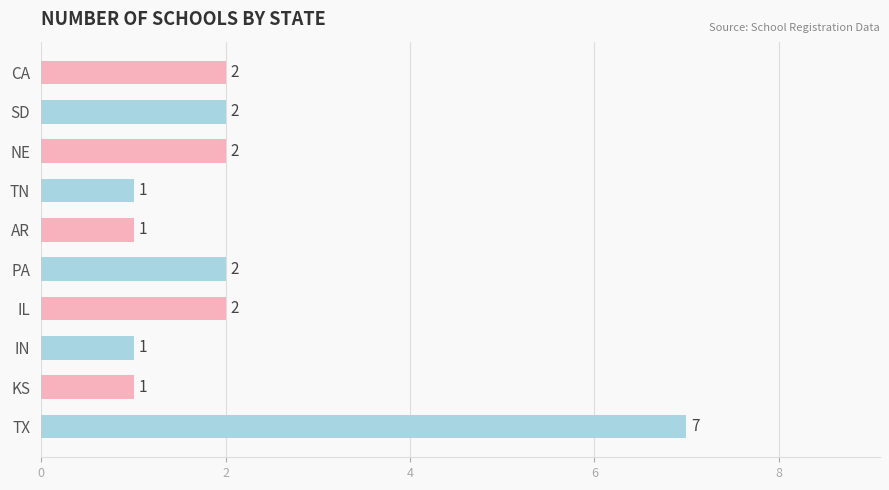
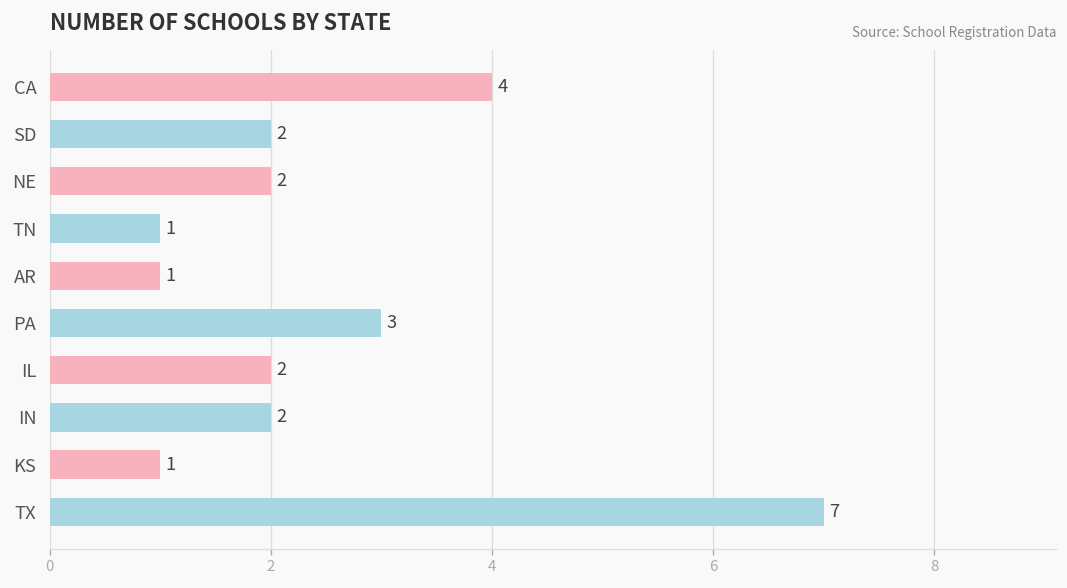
  {
-   "CA": 2,
+   "CA": 4,
    "SD": 2,
    "NE": 2,
    "TN": 1,
    "AR": 1,
-   "PA": 2,
+   "PA": 3,
    "IL": 2,
-   "IN": 1,
+   "IN": 2,
    "KS": 1,
    "TX": 7
  }
